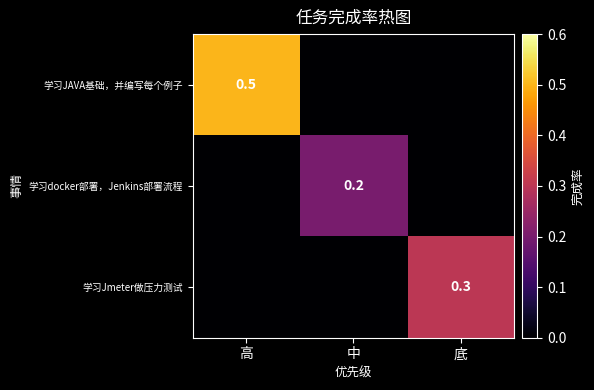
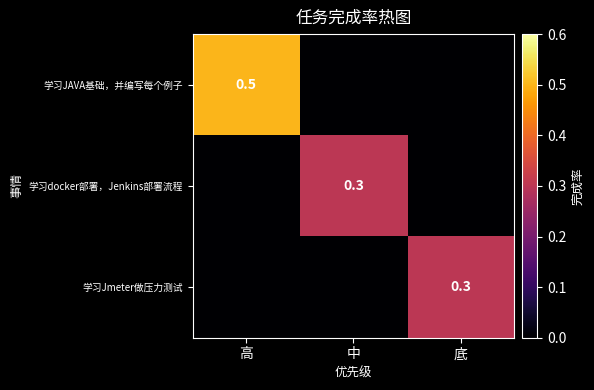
  {
    "学习JAVA基础，并编写每个例子": {
      "高": 0.5
    },
    "学习docker部署，Jenkins部署流程": {
-     "中": 0.2
+     "中": 0.3
    },
    "学习Jmeter做压力测试": {
      "底": 0.3
    }
  }
